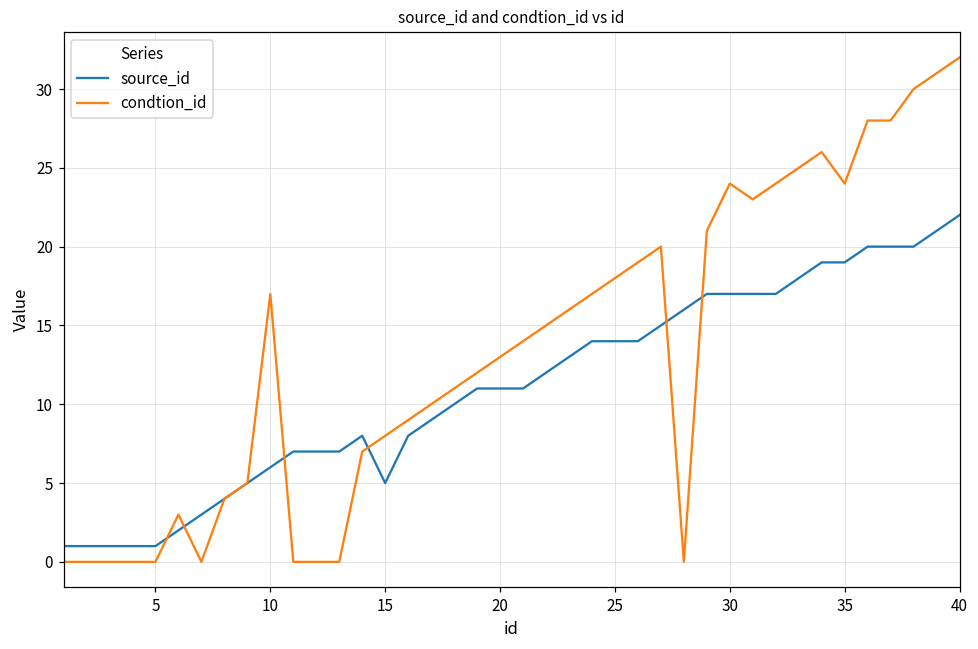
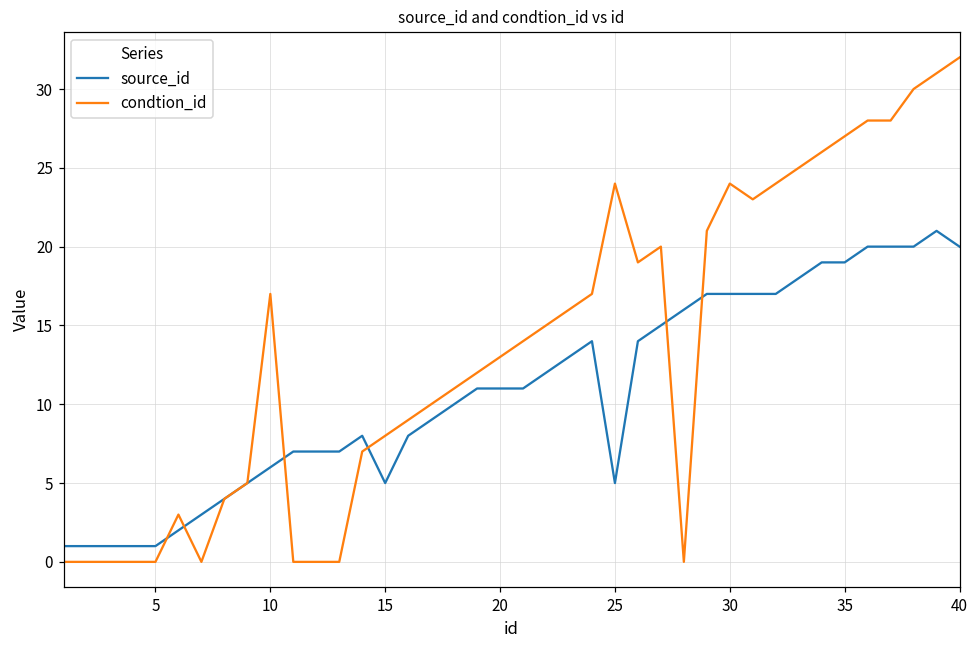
  {
    "source_id": {
      "5": 1,
      "10": 6,
      "15": 5,
      "20": 11,
-     "25": 14,
+     "25": 5,
      "30": 17,
      "35": 19,
-     "40": 22
+     "40": 20
    },
    "condtion_id": {
      "5": 0,
      "10": 17,
      "15": 8,
      "20": 13,
-     "25": 18,
+     "25": 24,
      "30": 24,
-     "35": 24,
+     "35": 27,
      "40": 32
    }
  }
